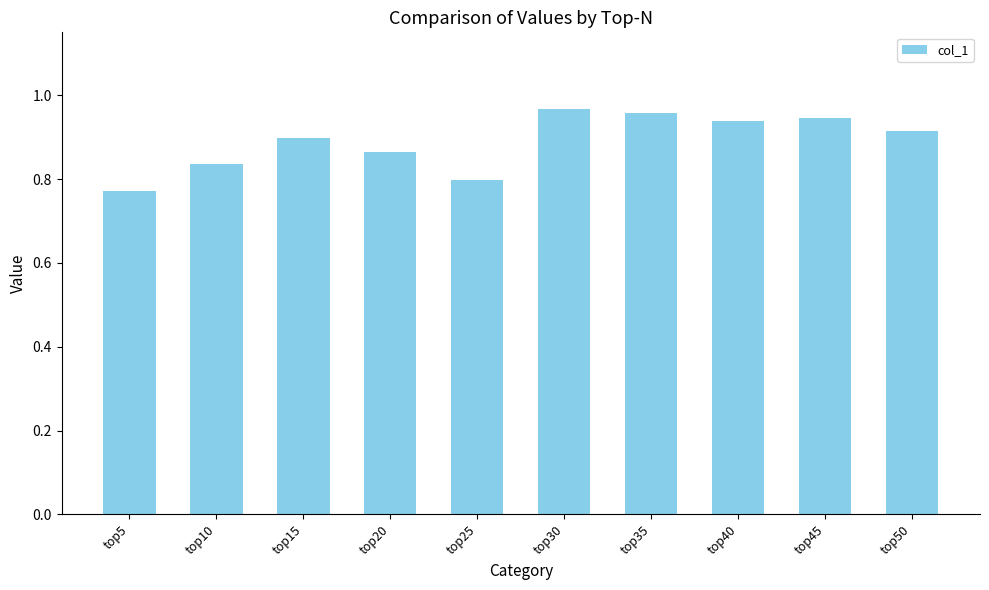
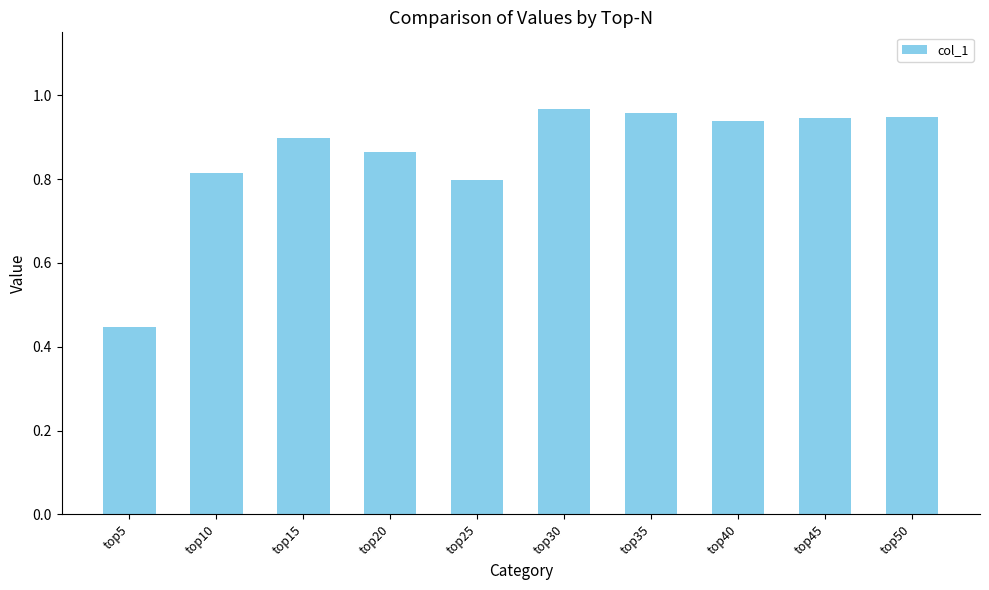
  {
-   "top5": 0.77,
-   "top10": 0.84,
+   "top5": 0.45,
+   "top10": 0.81,
    "top15": 0.90,
    "top20": 0.86,
    "top25": 0.80,
    "top30": 0.97,
    "top35": 0.96,
    "top40": 0.94,
    "top45": 0.94,
-   "top50": 0.91
+   "top50": 0.95
  }
